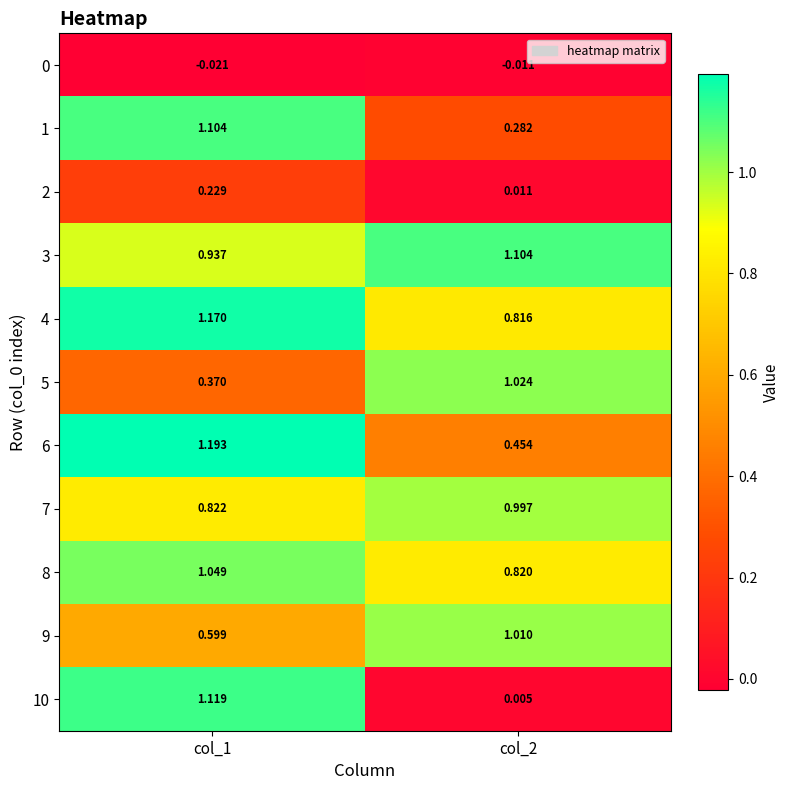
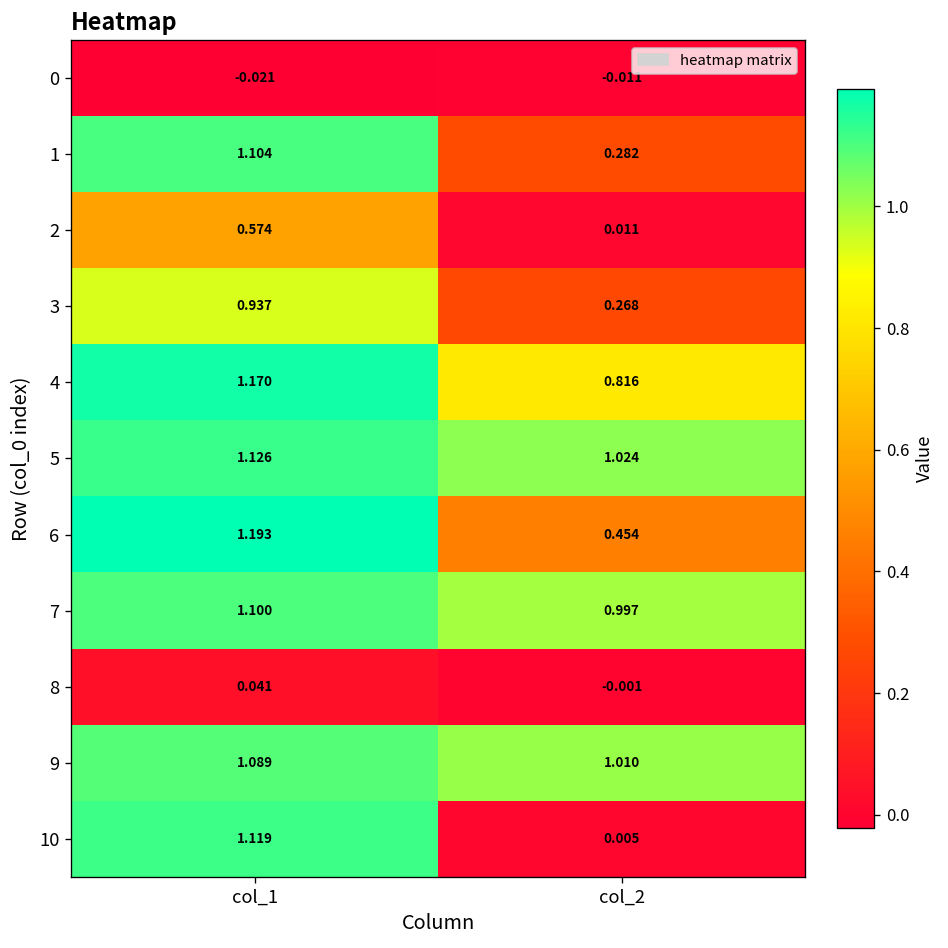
  {
    "0": {
      "col_1": -0.021
    },
    "1": {
      "col_1": 1.104,
      "col_2": 0.282
    },
    "2": {
-     "col_1": 0.229,
+     "col_1": 0.574,
      "col_2": 0.011
    },
    "3": {
      "col_1": 0.937,
-     "col_2": 1.104
+     "col_2": 0.268
    },
    "4": {
      "col_1": 1.170,
      "col_2": 0.816
    },
    "5": {
-     "col_1": 0.370,
+     "col_1": 1.126,
      "col_2": 1.024
    },
    "6": {
      "col_1": 1.193,
      "col_2": 0.454
    },
    "7": {
-     "col_1": 0.822,
+     "col_1": 1.100,
      "col_2": 0.997
    },
    "8": {
-     "col_1": 1.049,
-     "col_2": 0.820
+     "col_1": 0.041,
+     "col_2": -0.001
    },
    "9": {
-     "col_1": 0.599,
+     "col_1": 1.089,
      "col_2": 1.010
    },
    "10": {
      "col_1": 1.119,
      "col_2": 0.005
    }
  }
